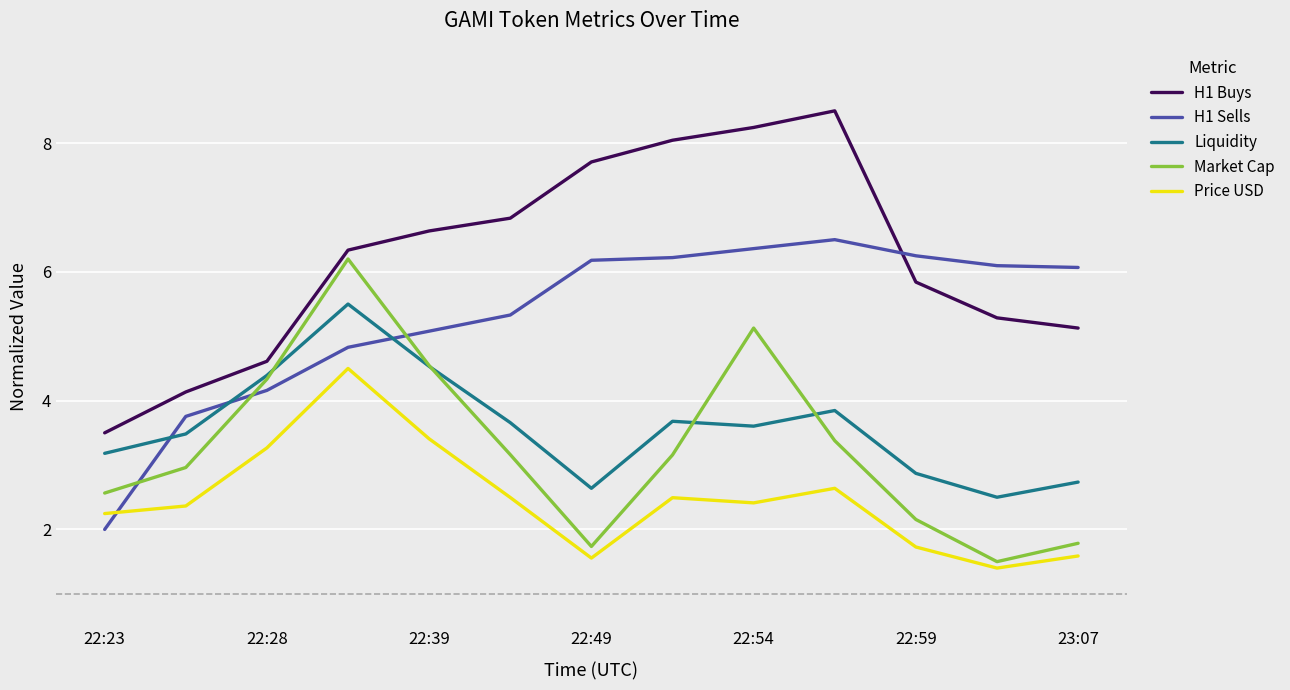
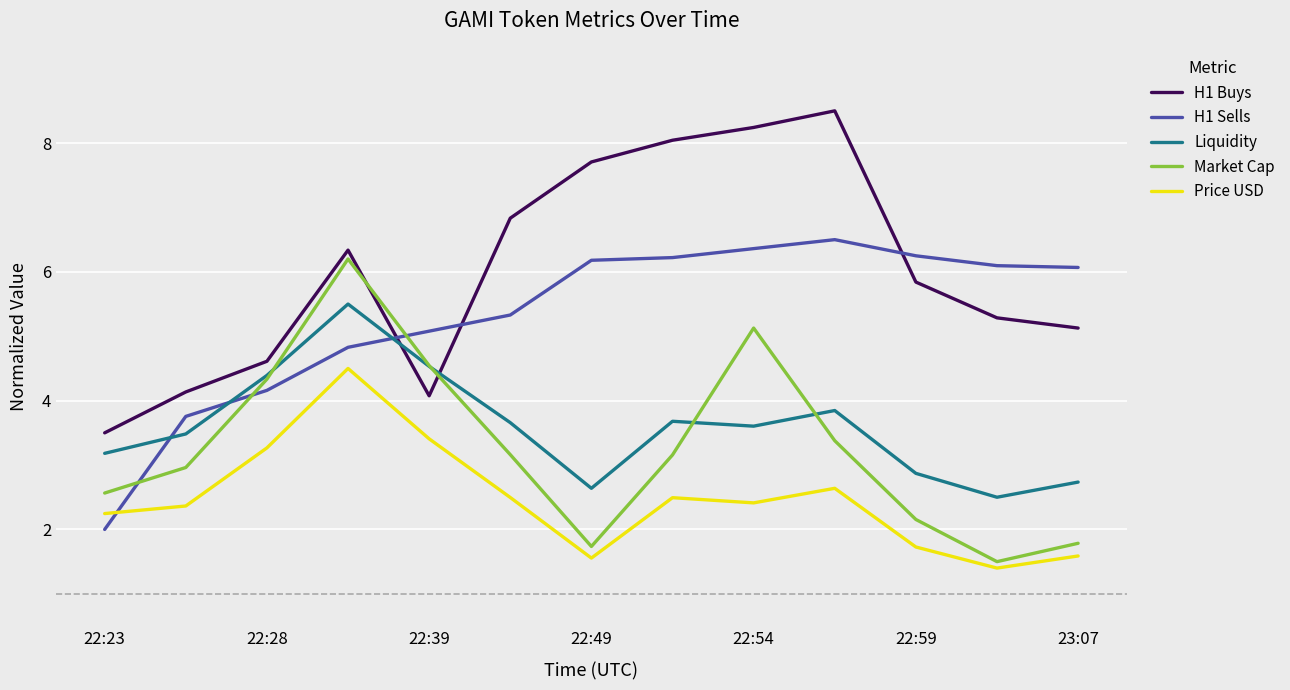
  {
    "H1 Buys": {
      "22:23": 3.5,
      "22:28": 4.6,
-     "22:39": 6.6,
+     "22:39": 4.1,
      "22:49": 7.7,
      "22:54": 8.2,
      "22:59": 5.8,
      "23:07": 5.1
    },
    "H1 Sells": {
      "22:23": 2.0,
      "22:28": 4.2,
      "22:39": 5.1,
      "22:49": 6.2,
      "22:54": 6.4,
      "22:59": 6.2,
      "23:07": 6.1
    },
    "Liquidity": {
      "22:23": 3.2,
      "22:28": 4.4,
      "22:49": 2.6,
      "22:54": 3.6,
      "22:59": 2.9,
      "23:07": 2.7
    },
    "Market Cap": {
      "22:23": 2.6,
      "22:28": 4.3,
      "22:49": 1.7,
      "22:54": 5.1,
      "22:59": 2.2,
      "23:07": 1.8
    },
    "Price USD": {
      "22:23": 2.2,
      "22:28": 3.3,
      "22:39": 3.4,
      "22:49": 1.6,
      "22:54": 2.4,
      "22:59": 1.7,
      "23:07": 1.6
    }
  }
